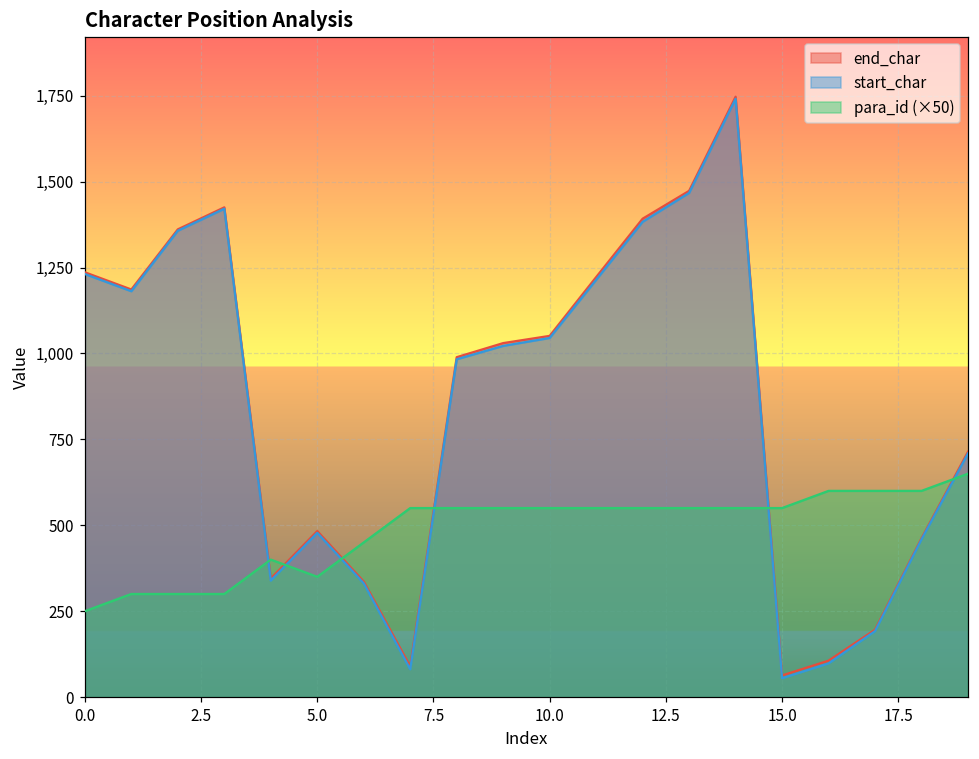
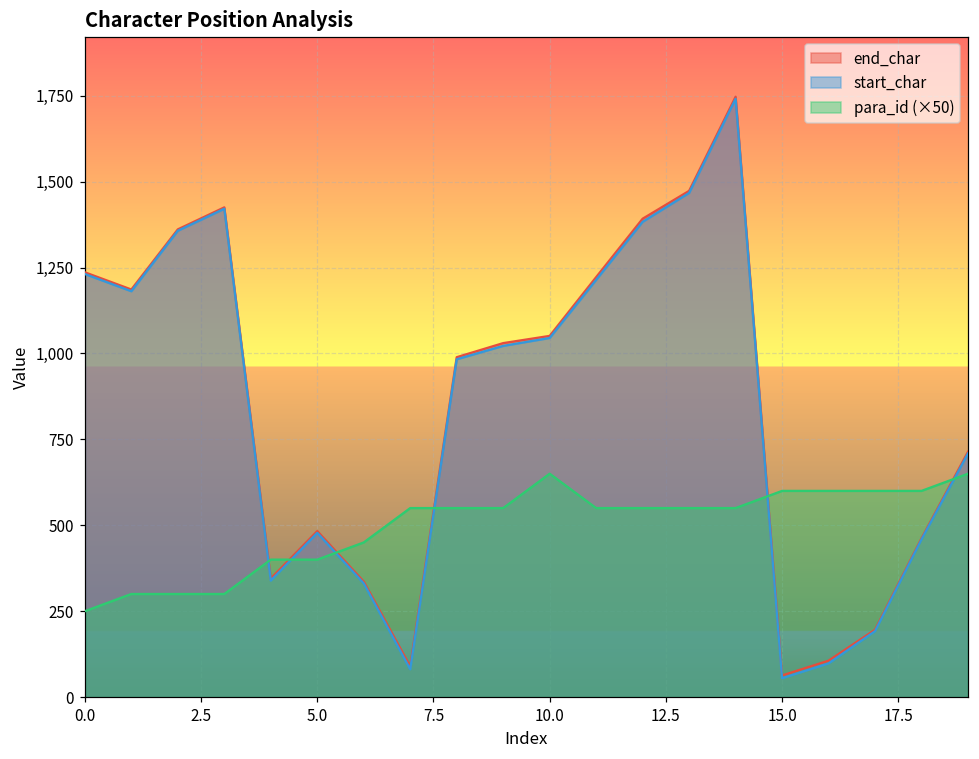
  {
    "para_id (×50)": {
      "0.0": 250,
-     "5.0": 350,
-     "10.0": 550,
-     "15.0": 550
+     "5.0": 400,
+     "10.0": 650,
+     "15.0": 600
    }
  }
